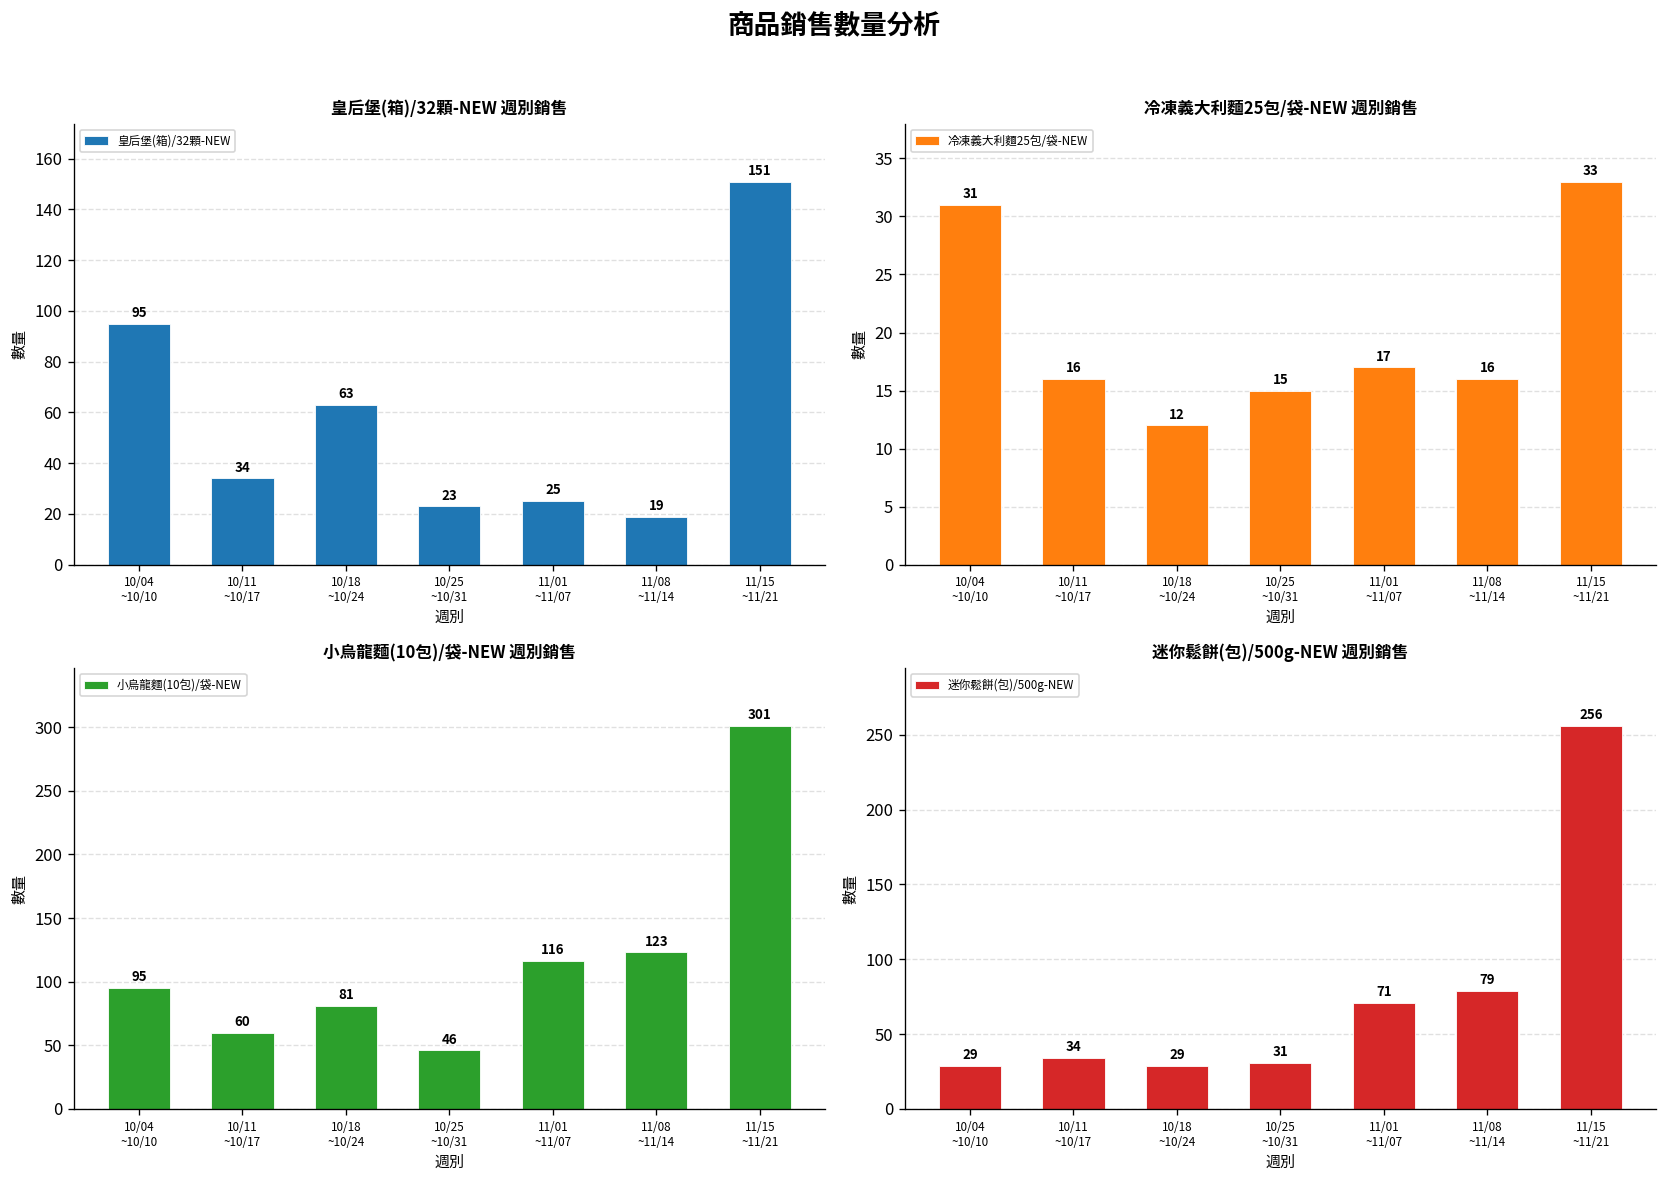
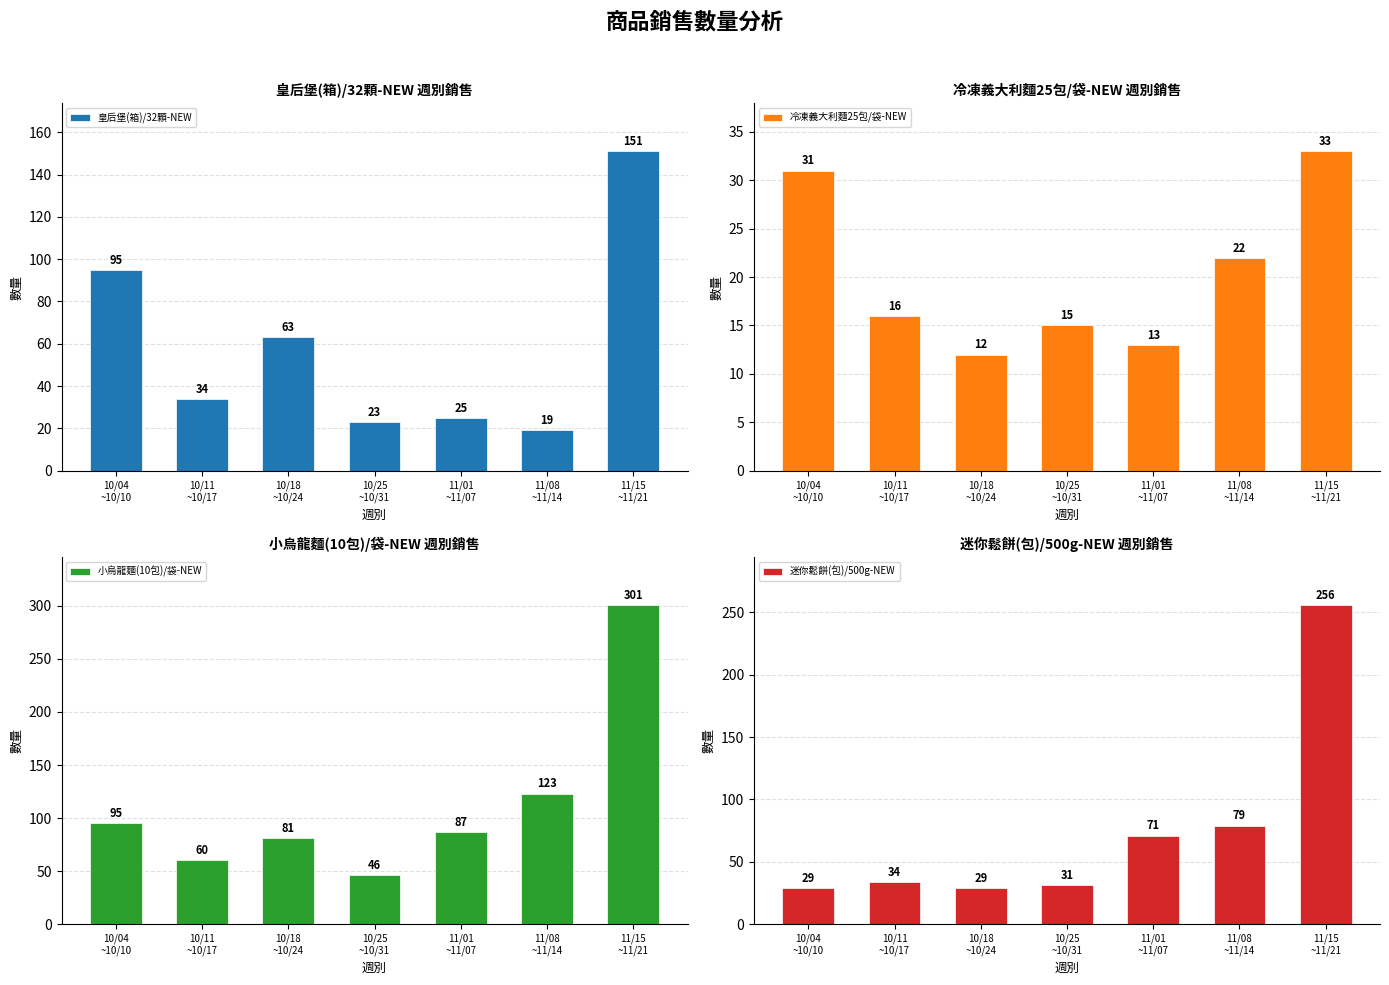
  {
    "皇后堡(箱)/32顆-NEW 週別銷售": {
      "10/04 ~10/10": 95,
      "10/11 ~10/17": 34,
      "10/18 ~10/24": 63,
      "10/25 ~10/31": 23,
      "11/01 ~11/07": 25,
      "11/08 ~11/14": 19,
      "11/15 ~11/21": 151
    },
    "冷凍義大利麵25包/袋-NEW 週別銷售": {
      "10/04 ~10/10": 31,
      "10/11 ~10/17": 16,
      "10/18 ~10/24": 12,
      "10/25 ~10/31": 15,
-     "11/01 ~11/07": 17,
-     "11/08 ~11/14": 16,
+     "11/01 ~11/07": 13,
+     "11/08 ~11/14": 22,
      "11/15 ~11/21": 33
    },
    "小烏龍麵(10包)/袋-NEW 週別銷售": {
      "10/04 ~10/10": 95,
      "10/11 ~10/17": 60,
      "10/18 ~10/24": 81,
      "10/25 ~10/31": 46,
-     "11/01 ~11/07": 116,
+     "11/01 ~11/07": 87,
      "11/08 ~11/14": 123,
      "11/15 ~11/21": 301
    },
    "迷你鬆餅(包)/500g-NEW 週別銷售": {
      "10/04 ~10/10": 29,
      "10/11 ~10/17": 34,
      "10/18 ~10/24": 29,
      "10/25 ~10/31": 31,
      "11/01 ~11/07": 71,
      "11/08 ~11/14": 79,
      "11/15 ~11/21": 256
    }
  }
